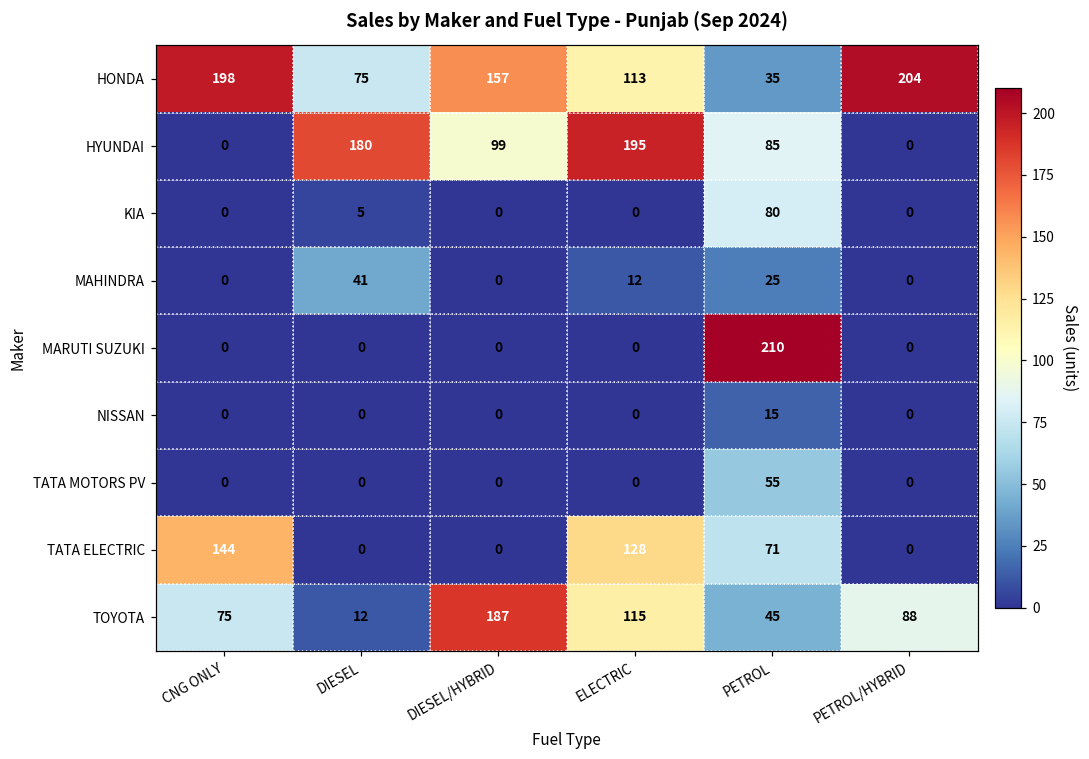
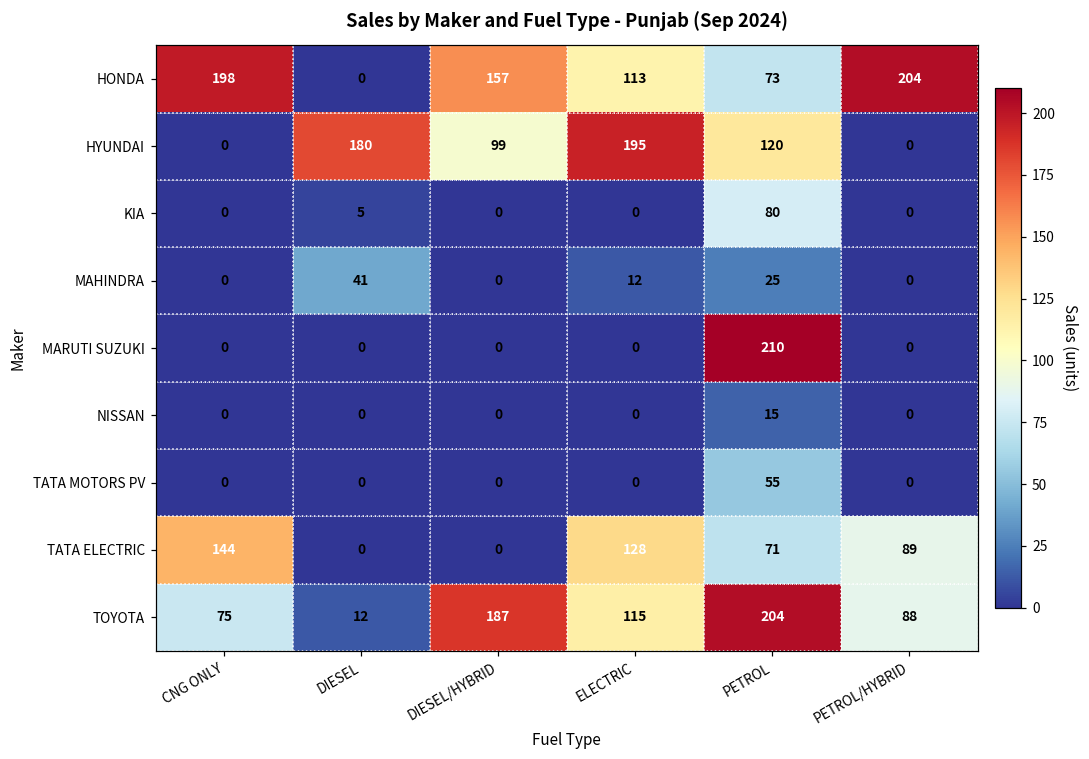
  {
    "HONDA": {
      "CNG ONLY": 198,
-     "DIESEL": 75,
+     "DIESEL": 0,
      "DIESEL/HYBRID": 157,
      "ELECTRIC": 113,
-     "PETROL": 35,
+     "PETROL": 73,
      "PETROL/HYBRID": 204
    },
    "HYUNDAI": {
      "CNG ONLY": 0,
      "DIESEL": 180,
      "DIESEL/HYBRID": 99,
      "ELECTRIC": 195,
-     "PETROL": 85,
+     "PETROL": 120,
      "PETROL/HYBRID": 0
    },
    "KIA": {
      "CNG ONLY": 0,
      "DIESEL": 5,
      "DIESEL/HYBRID": 0,
      "ELECTRIC": 0,
      "PETROL": 80,
      "PETROL/HYBRID": 0
    },
    "MAHINDRA": {
      "CNG ONLY": 0,
      "DIESEL": 41,
      "DIESEL/HYBRID": 0,
      "ELECTRIC": 12,
      "PETROL": 25,
      "PETROL/HYBRID": 0
    },
    "MARUTI SUZUKI": {
      "CNG ONLY": 0,
      "DIESEL": 0,
      "DIESEL/HYBRID": 0,
      "ELECTRIC": 0,
      "PETROL": 210,
      "PETROL/HYBRID": 0
    },
    "NISSAN": {
      "CNG ONLY": 0,
      "DIESEL": 0,
      "DIESEL/HYBRID": 0,
      "ELECTRIC": 0,
      "PETROL": 15,
      "PETROL/HYBRID": 0
    },
    "TATA MOTORS PV": {
      "CNG ONLY": 0,
      "DIESEL": 0,
      "DIESEL/HYBRID": 0,
      "ELECTRIC": 0,
      "PETROL": 55,
      "PETROL/HYBRID": 0
    },
    "TATA ELECTRIC": {
      "CNG ONLY": 144,
      "DIESEL": 0,
      "DIESEL/HYBRID": 0,
      "ELECTRIC": 128,
      "PETROL": 71,
-     "PETROL/HYBRID": 0
+     "PETROL/HYBRID": 89
    },
    "TOYOTA": {
      "CNG ONLY": 75,
      "DIESEL": 12,
      "DIESEL/HYBRID": 187,
      "ELECTRIC": 115,
-     "PETROL": 45,
+     "PETROL": 204,
      "PETROL/HYBRID": 88
    }
  }
